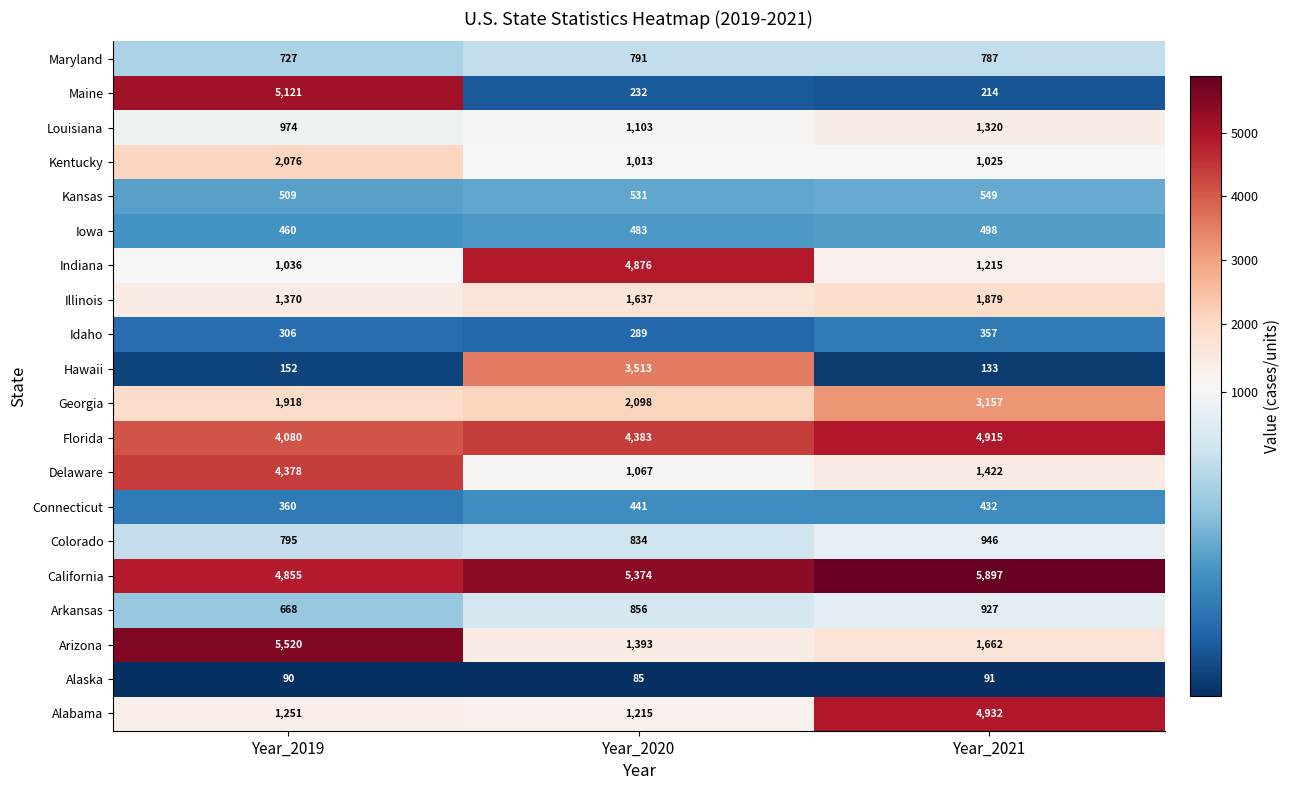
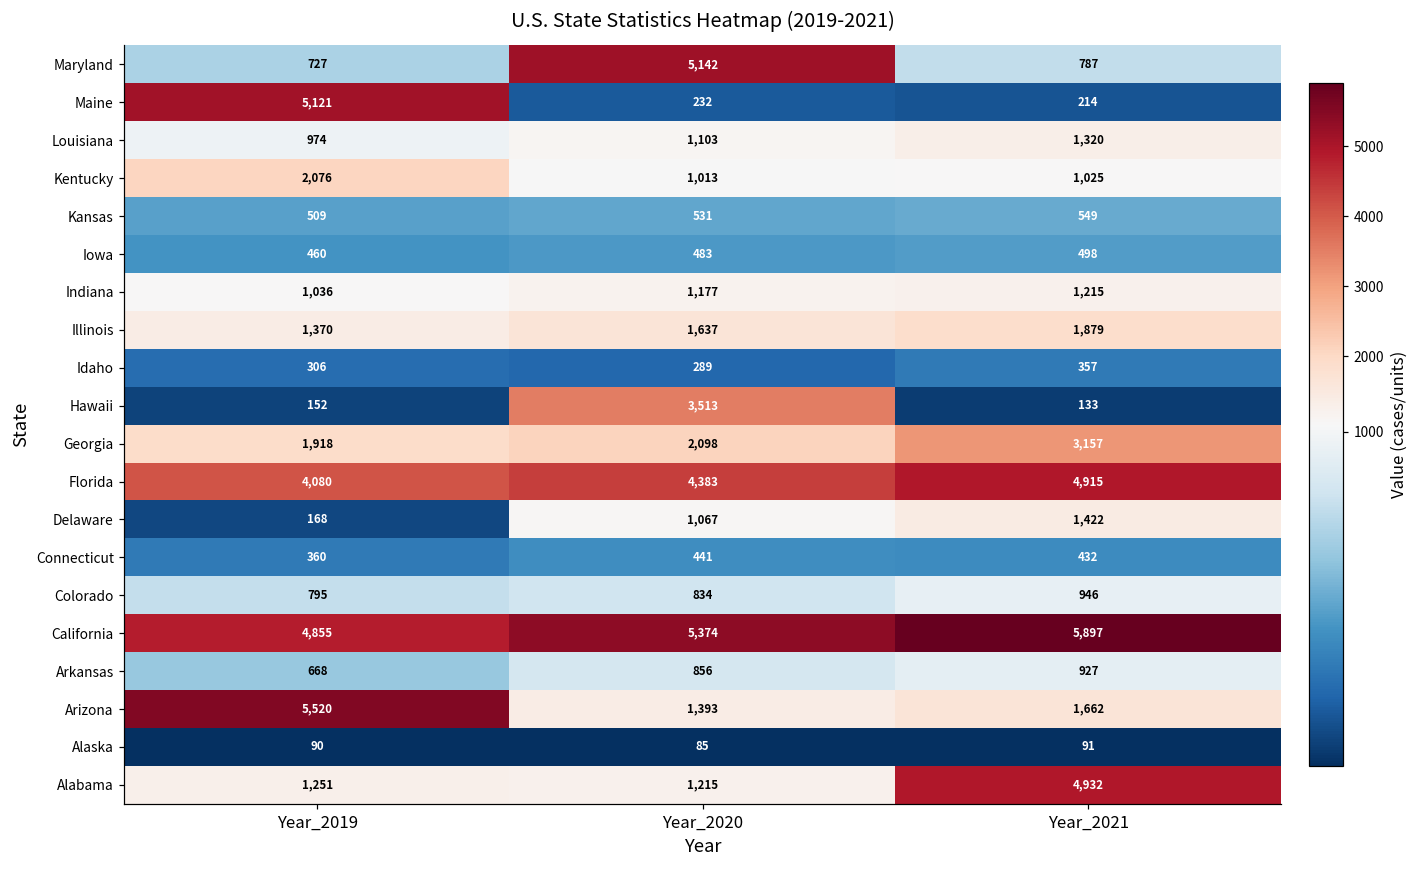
  {
    "Maryland": {
      "Year_2019": "727",
-     "Year_2020": "791",
+     "Year_2020": "5,142",
      "Year_2021": "787"
    },
    "Maine": {
      "Year_2019": "5,121",
      "Year_2020": "232",
      "Year_2021": "214"
    },
    "Louisiana": {
      "Year_2019": "974",
      "Year_2020": "1,103",
      "Year_2021": "1,320"
    },
    "Kentucky": {
      "Year_2019": "2,076",
      "Year_2020": "1,013",
      "Year_2021": "1,025"
    },
    "Kansas": {
      "Year_2019": "509",
      "Year_2020": "531",
      "Year_2021": "549"
    },
    "Iowa": {
      "Year_2019": "460",
      "Year_2020": "483",
      "Year_2021": "498"
    },
    "Indiana": {
      "Year_2019": "1,036",
-     "Year_2020": "4,876",
+     "Year_2020": "1,177",
      "Year_2021": "1,215"
    },
    "Illinois": {
      "Year_2019": "1,370",
      "Year_2020": "1,637",
      "Year_2021": "1,879"
    },
    "Idaho": {
      "Year_2019": "306",
      "Year_2020": "289",
      "Year_2021": "357"
    },
    "Hawaii": {
      "Year_2019": "152",
      "Year_2020": "3,513",
      "Year_2021": "133"
    },
    "Georgia": {
      "Year_2019": "1,918",
      "Year_2020": "2,098",
      "Year_2021": "3,157"
    },
    "Florida": {
      "Year_2019": "4,080",
      "Year_2020": "4,383",
      "Year_2021": "4,915"
    },
    "Delaware": {
-     "Year_2019": "4,378",
+     "Year_2019": "168",
      "Year_2020": "1,067",
      "Year_2021": "1,422"
    },
    "Connecticut": {
      "Year_2019": "360",
      "Year_2020": "441",
      "Year_2021": "432"
    },
    "Colorado": {
      "Year_2019": "795",
      "Year_2020": "834",
      "Year_2021": "946"
    },
    "California": {
      "Year_2019": "4,855",
      "Year_2020": "5,374",
      "Year_2021": "5,897"
    },
    "Arkansas": {
      "Year_2019": "668",
      "Year_2020": "856",
      "Year_2021": "927"
    },
    "Arizona": {
      "Year_2019": "5,520",
      "Year_2020": "1,393",
      "Year_2021": "1,662"
    },
    "Alaska": {
      "Year_2019": "90",
      "Year_2020": "85",
      "Year_2021": "91"
    },
    "Alabama": {
      "Year_2019": "1,251",
      "Year_2020": "1,215",
      "Year_2021": "4,932"
    }
  }
